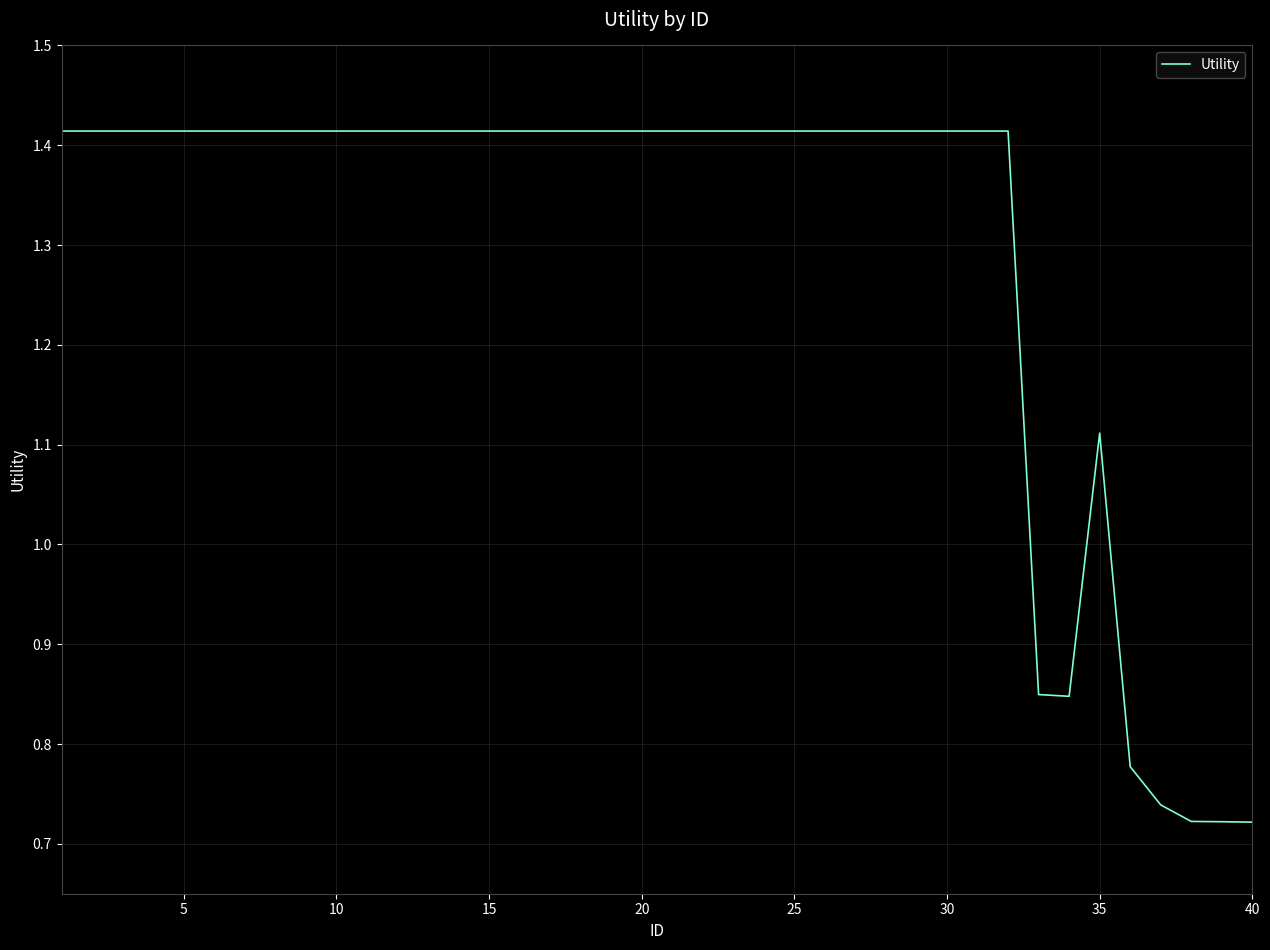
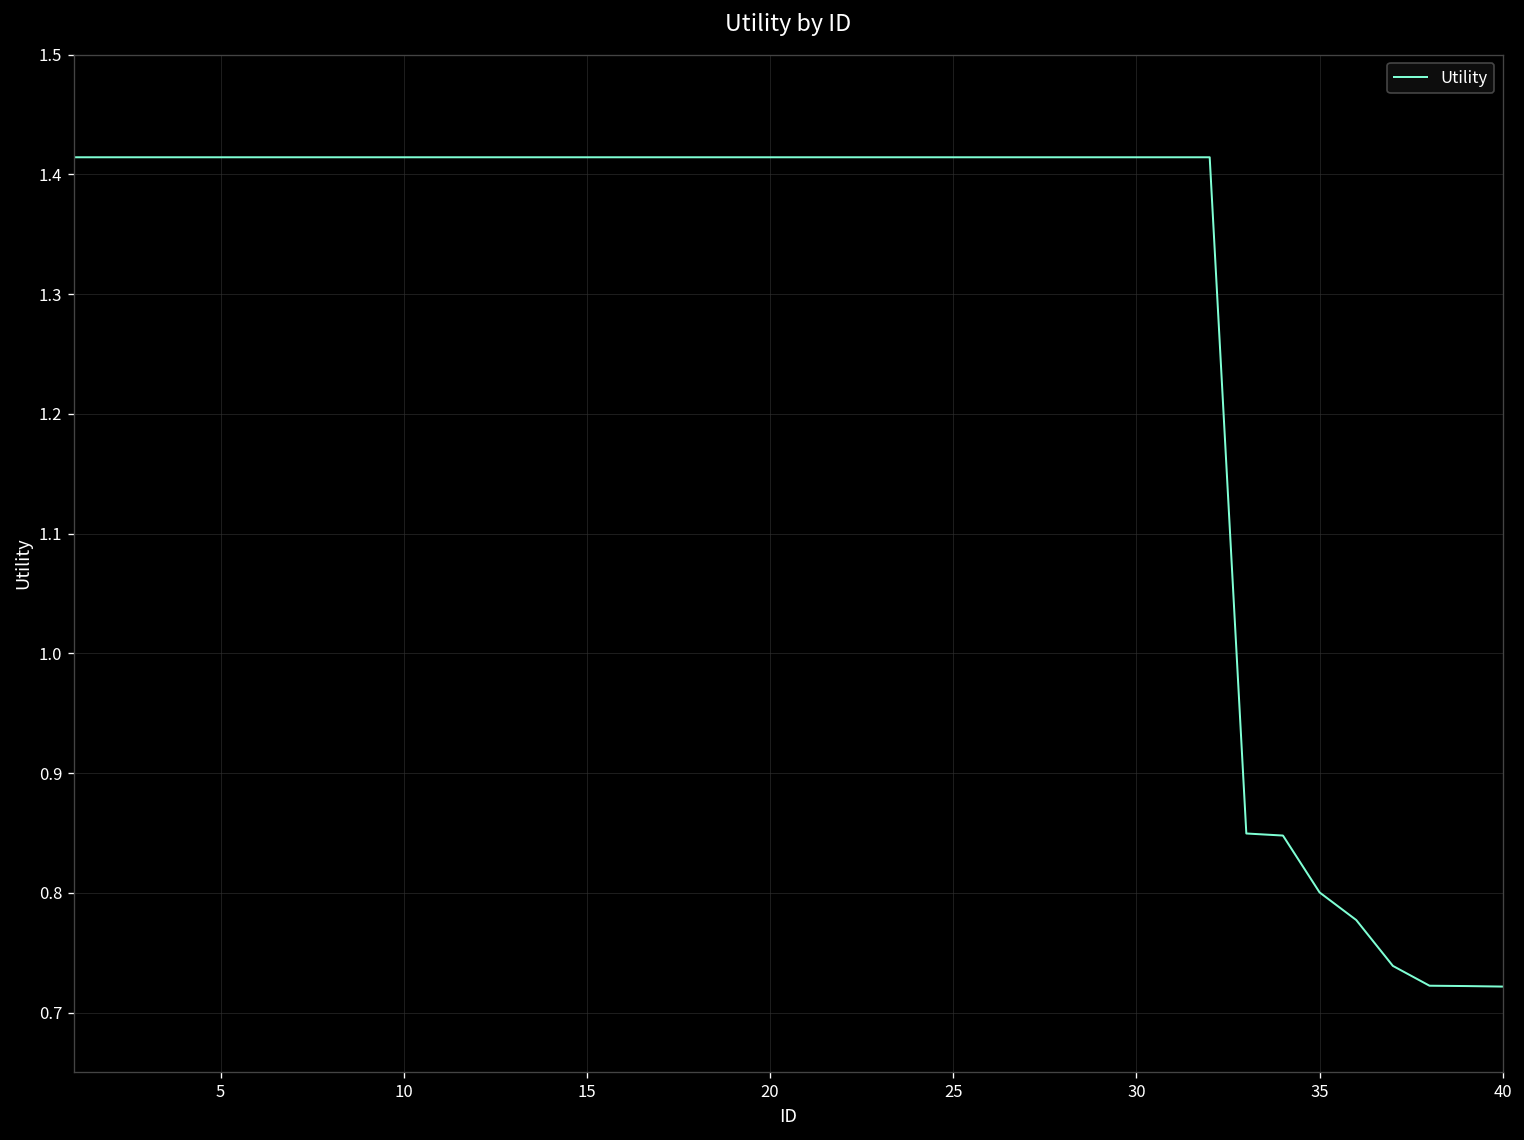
  {
    "5": 1.41,
    "10": 1.41,
    "15": 1.41,
    "20": 1.41,
    "25": 1.41,
    "30": 1.41,
-   "35": 1.11,
+   "35": 0.80,
    "40": 0.72
  }
